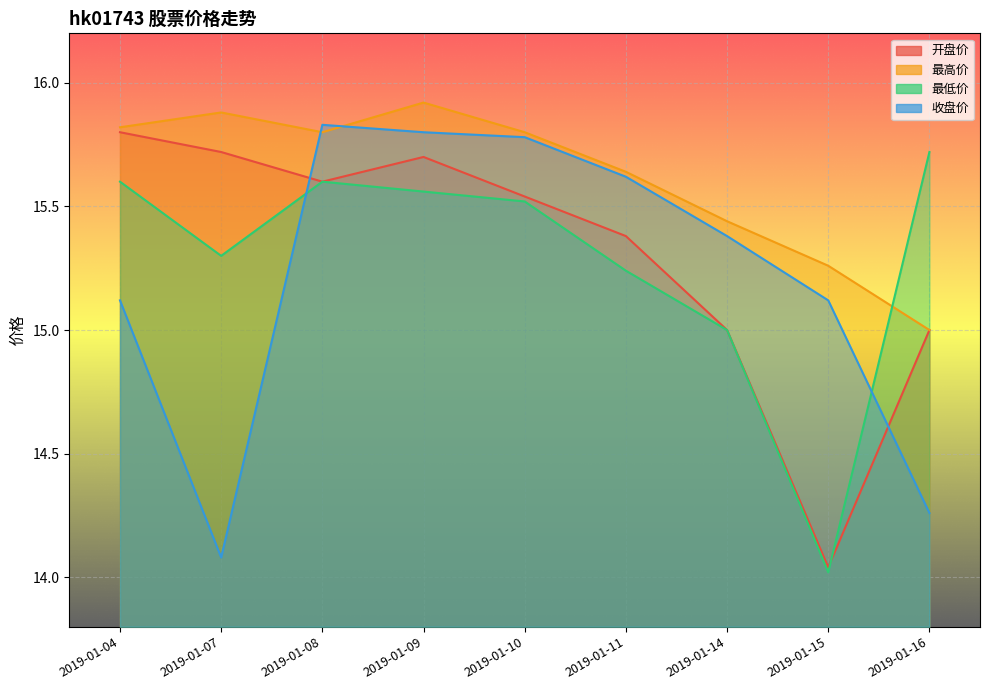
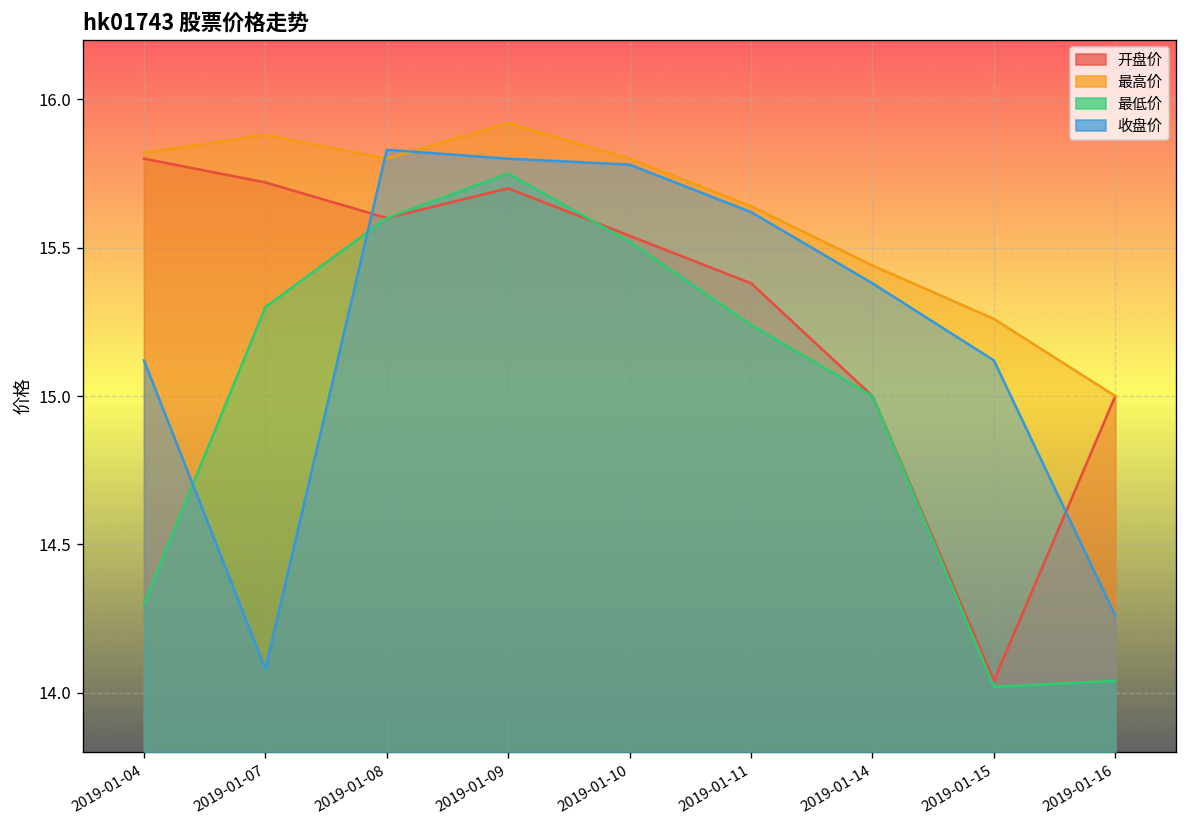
  {
    "最低价": {
-     "2019-01-04": 15.6,
+     "2019-01-04": 14.3,
      "2019-01-07": 15.30,
-     "2019-01-09": 15.56,
+     "2019-01-09": 15.75,
      "2019-01-10": 15.52,
      "2019-01-11": 15.24,
      "2019-01-15": 14.02,
-     "2019-01-16": 15.72
+     "2019-01-16": 14.04
    },
    "收盘价": {
      "2019-01-04": 15.12,
      "2019-01-07": 14.08,
      "2019-01-08": 15.83,
      "2019-01-09": 15.80,
      "2019-01-10": 15.78,
      "2019-01-11": 15.62,
      "2019-01-14": 15.38,
      "2019-01-15": 15.12,
      "2019-01-16": 14.26
    }
  }
